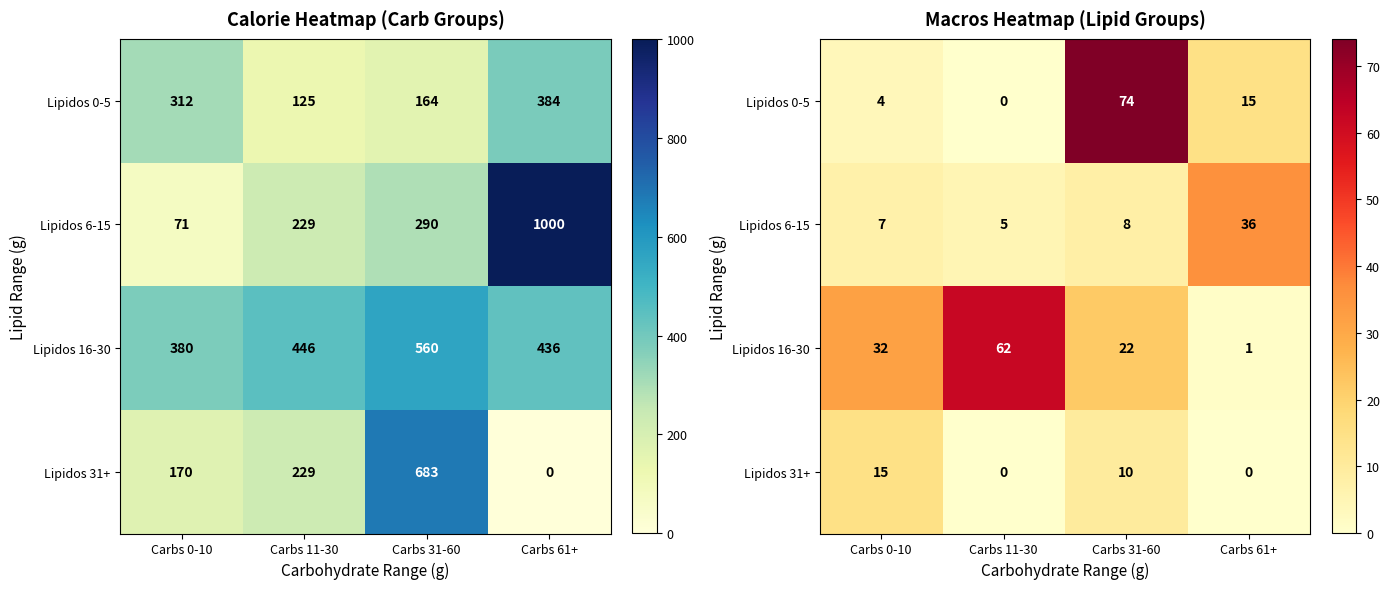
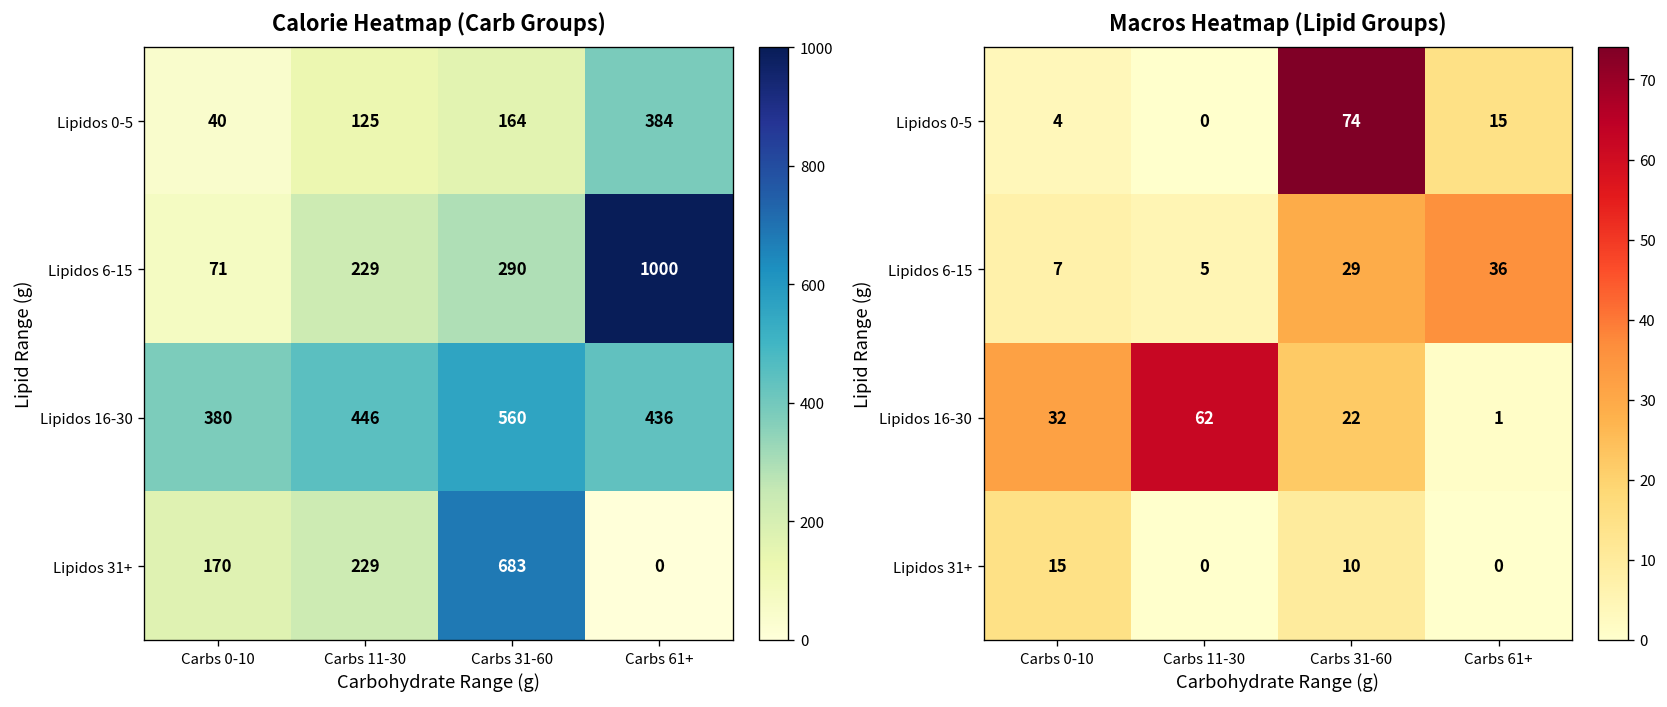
  {
    "Calorie Heatmap (Carb Groups)": {
      "Lipidos 0-5": {
-       "Carbs 0-10": 312,
+       "Carbs 0-10": 40,
        "Carbs 11-30": 125,
        "Carbs 31-60": 164,
        "Carbs 61+": 384
      },
      "Lipidos 6-15": {
        "Carbs 0-10": 71,
        "Carbs 11-30": 229,
        "Carbs 31-60": 290,
        "Carbs 61+": 1000
      },
      "Lipidos 16-30": {
        "Carbs 0-10": 380,
        "Carbs 11-30": 446,
        "Carbs 31-60": 560,
        "Carbs 61+": 436
      },
      "Lipidos 31+": {
        "Carbs 0-10": 170,
        "Carbs 11-30": 229,
        "Carbs 31-60": 683,
        "Carbs 61+": 0
      }
    },
    "Macros Heatmap (Lipid Groups)": {
      "Lipidos 0-5": {
        "Carbs 0-10": 4,
        "Carbs 11-30": 0,
        "Carbs 31-60": 74,
        "Carbs 61+": 15
      },
      "Lipidos 6-15": {
        "Carbs 0-10": 7,
        "Carbs 11-30": 5,
-       "Carbs 31-60": 8,
+       "Carbs 31-60": 29,
        "Carbs 61+": 36
      },
      "Lipidos 16-30": {
        "Carbs 0-10": 32,
        "Carbs 11-30": 62,
        "Carbs 31-60": 22,
        "Carbs 61+": 1
      },
      "Lipidos 31+": {
        "Carbs 0-10": 15,
        "Carbs 11-30": 0,
        "Carbs 31-60": 10,
        "Carbs 61+": 0
      }
    }
  }
